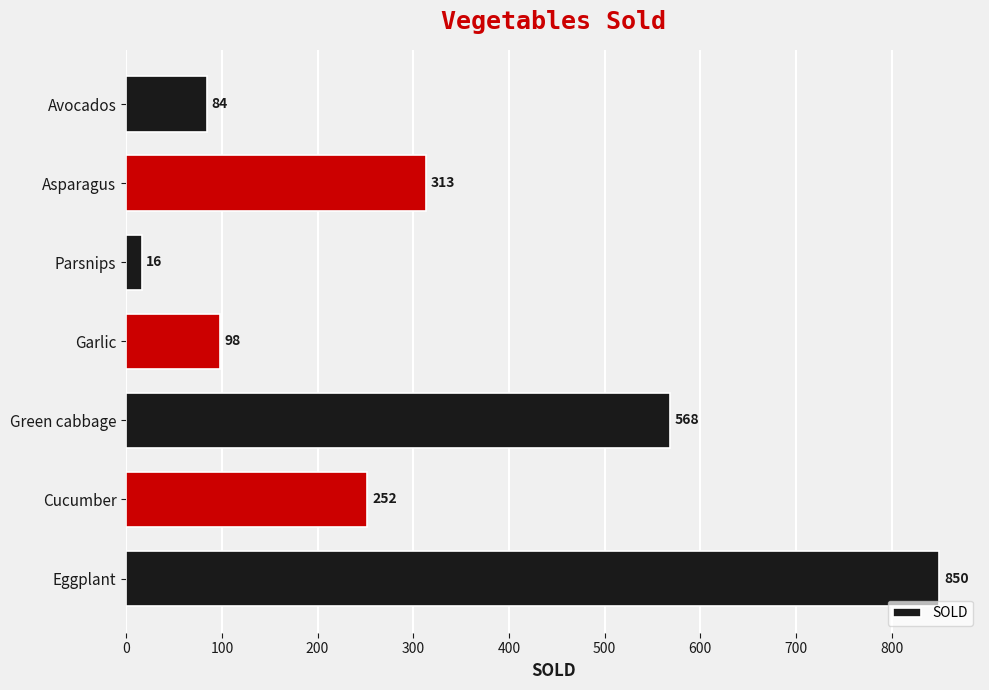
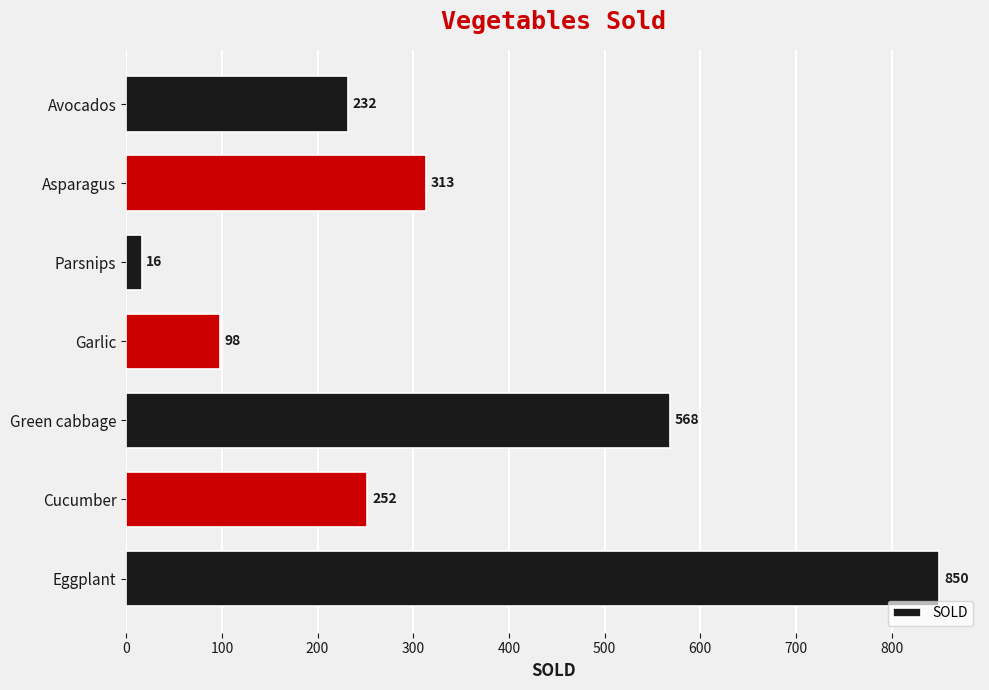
  {
-   "Avocados": 84,
+   "Avocados": 232,
    "Asparagus": 313,
    "Parsnips": 16,
    "Garlic": 98,
    "Green cabbage": 568,
    "Cucumber": 252,
    "Eggplant": 850
  }
